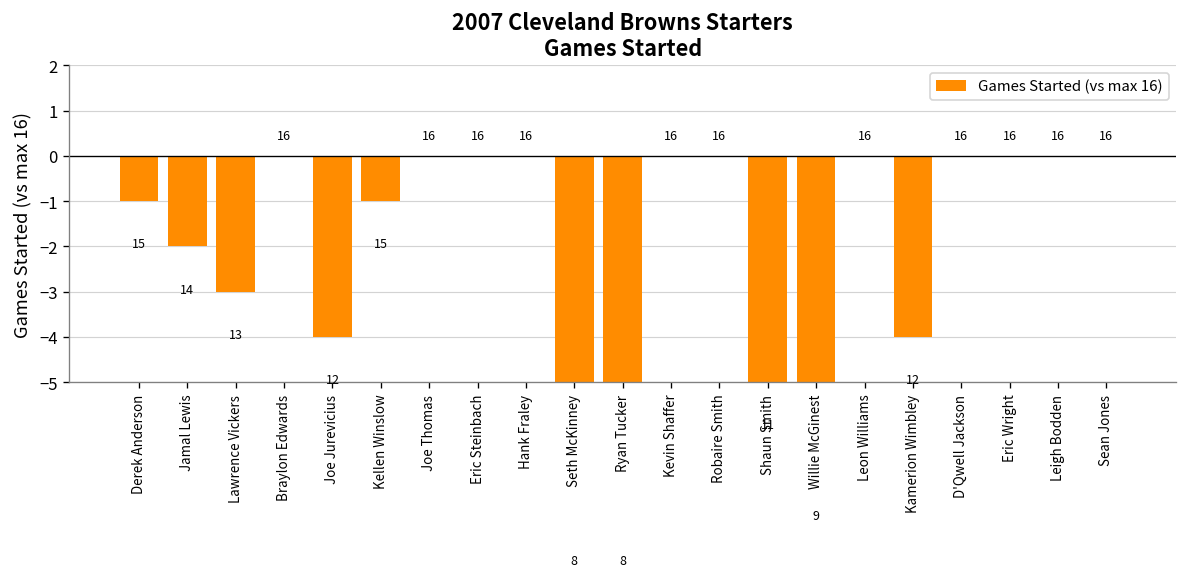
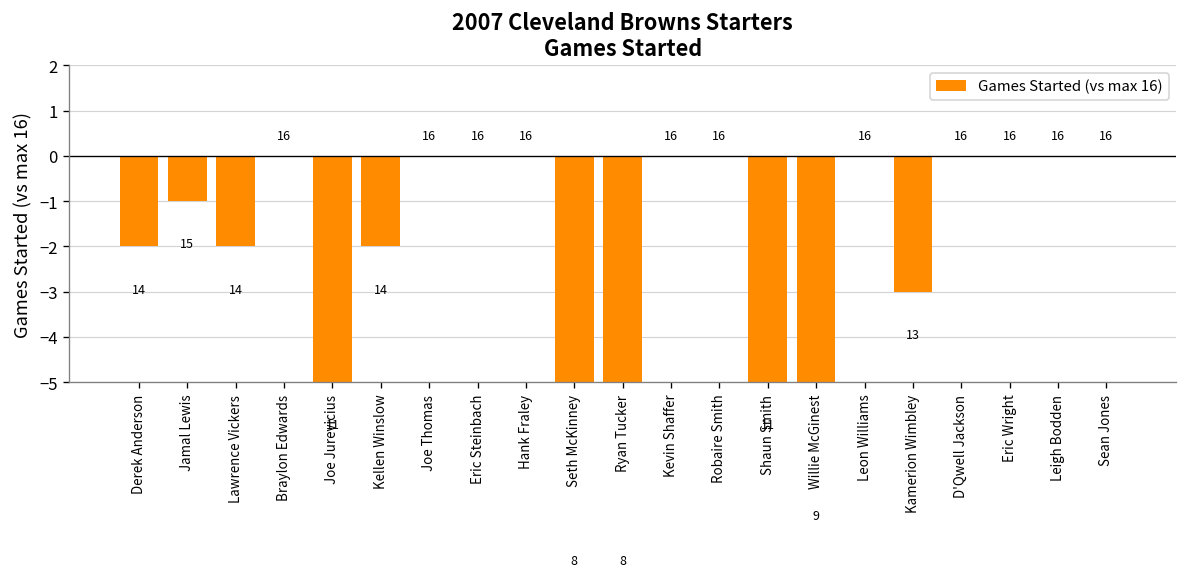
  {
-   "Derek Anderson": 15,
-   "Jamal Lewis": 14,
-   "Lawrence Vickers": 13,
-   "Joe Jurevicius": 12,
-   "Kellen Winslow": 15,
-   "Kamerion Wimbley": 12
+   "Derek Anderson": 14,
+   "Jamal Lewis": 15,
+   "Lawrence Vickers": 14,
+   "Joe Jurevicius": 11,
+   "Kellen Winslow": 14,
+   "Kamerion Wimbley": 13
  }
